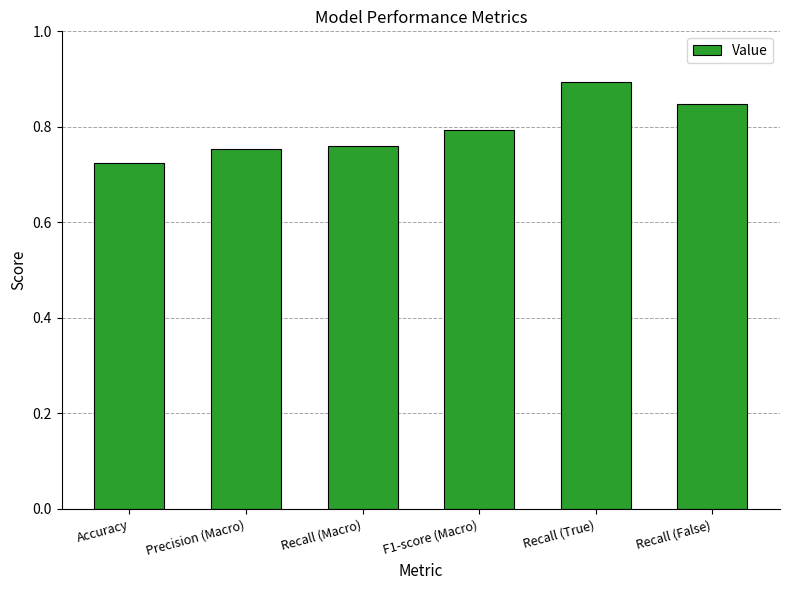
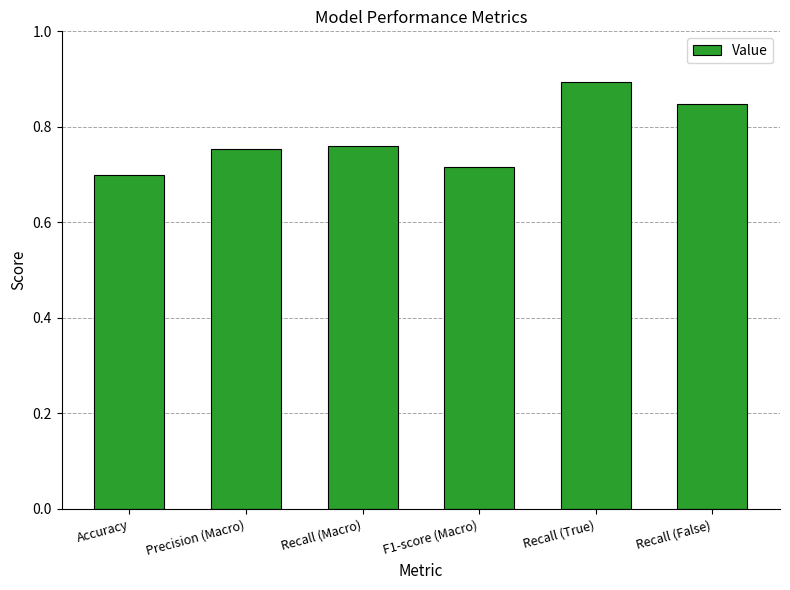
  {
-   "Accuracy": 0.72,
+   "Accuracy": 0.70,
    "Precision (Macro)": 0.75,
    "Recall (Macro)": 0.76,
-   "F1-score (Macro)": 0.79,
+   "F1-score (Macro)": 0.72,
    "Recall (True)": 0.89,
    "Recall (False)": 0.85
  }
